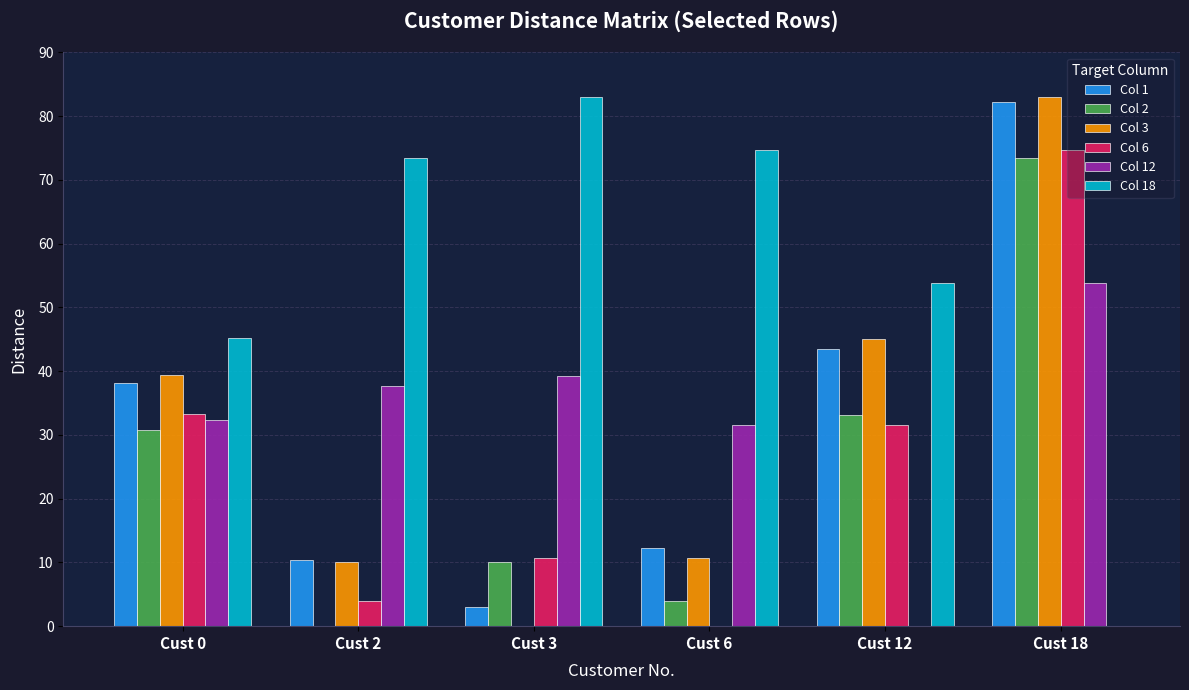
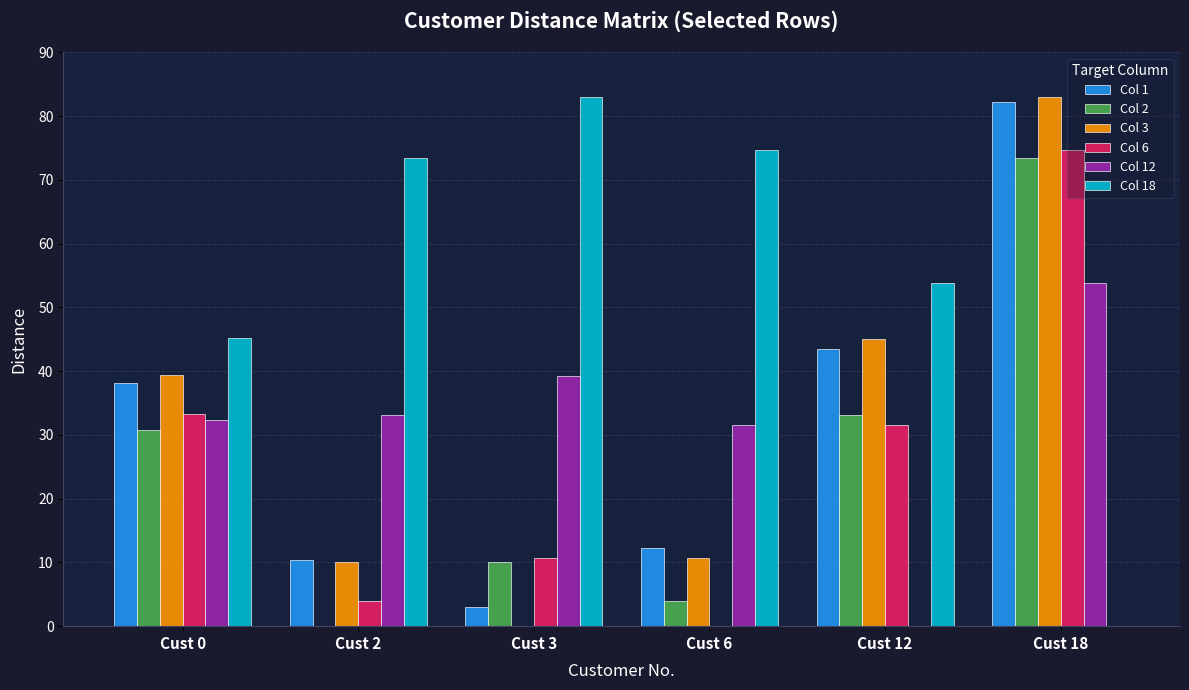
  {
    "Col 2": {
      "Cust 0": 31,
      "Cust 2": 0,
      "Cust 3": 10,
      "Cust 6": 4,
      "Cust 12": 33,
      "Cust 18": 73
    },
    "Col 3": {
      "Cust 0": 39,
      "Cust 2": 10,
      "Cust 3": 0,
      "Cust 6": 11,
      "Cust 12": 45,
      "Cust 18": 83
    },
    "Col 6": {
      "Cust 0": 33,
      "Cust 2": 4,
      "Cust 3": 11,
      "Cust 6": 0,
      "Cust 12": 32
    },
    "Col 12": {
      "Cust 0": 32,
-     "Cust 2": 38,
+     "Cust 2": 33,
      "Cust 3": 39,
      "Cust 6": 32,
      "Cust 12": 0,
      "Cust 18": 54
    }
  }
